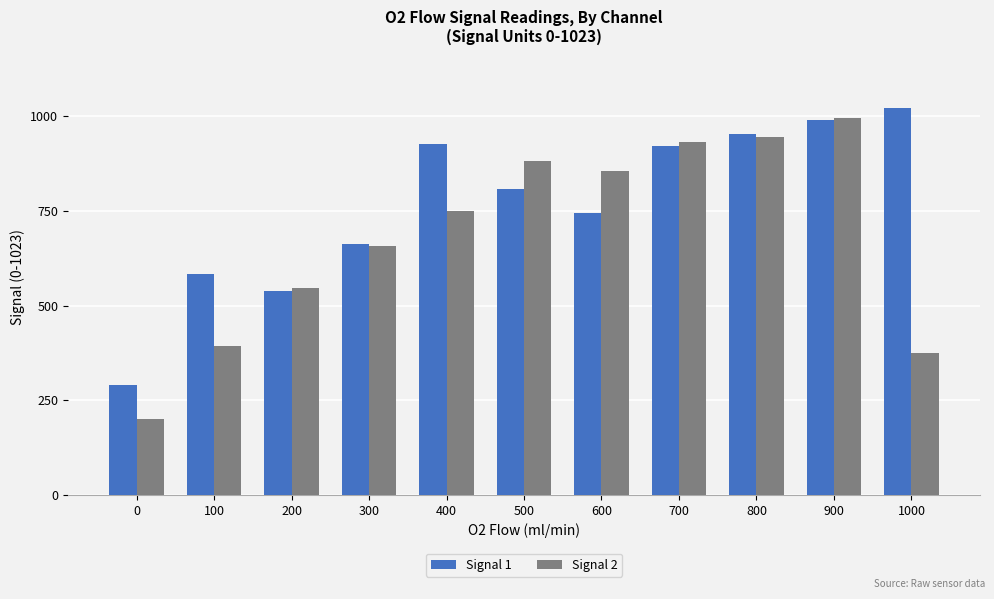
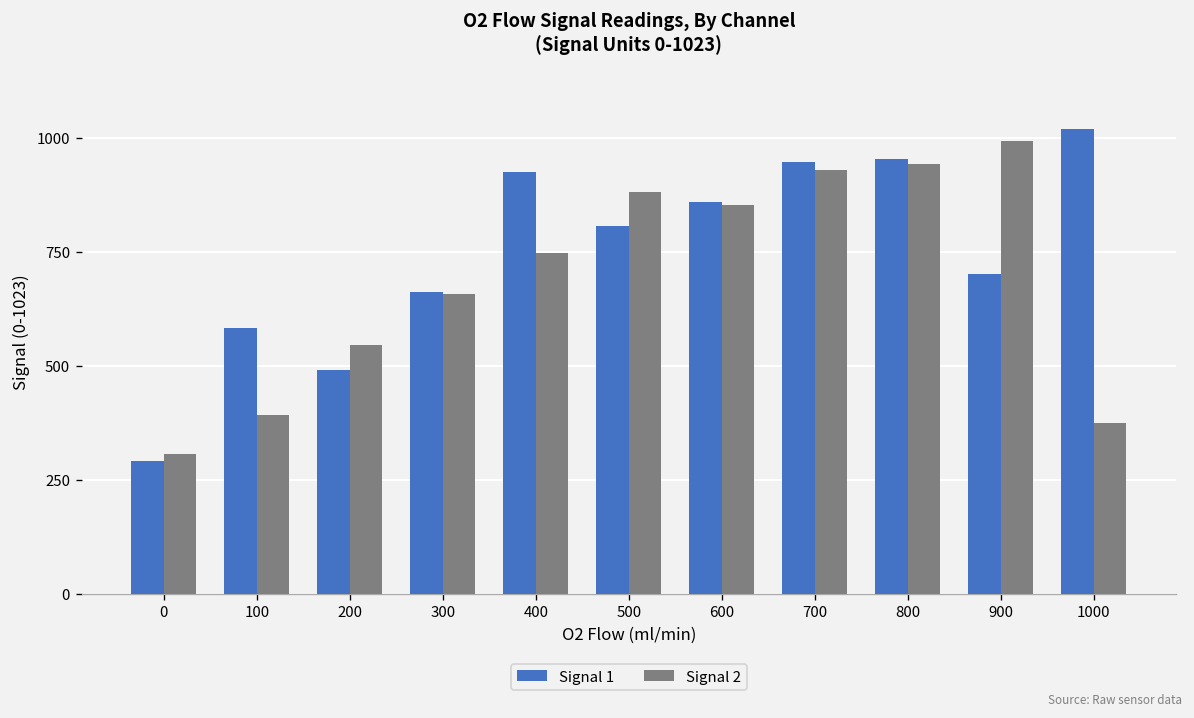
  {
    "Signal 1": {
      "0": 290,
      "100": 580,
-     "200": 540,
+     "200": 490,
      "300": 660,
      "400": 930,
      "500": 810,
-     "600": 740,
-     "700": 920,
+     "600": 860,
+     "700": 950,
      "800": 950,
-     "900": 990,
+     "900": 700,
      "1000": 1020
    },
    "Signal 2": {
-     "0": 200,
+     "0": 310,
      "100": 390,
      "200": 550,
      "300": 660,
      "400": 750,
      "500": 880,
      "600": 850,
      "700": 930,
      "800": 940,
      "900": 990,
      "1000": 370
    }
  }
